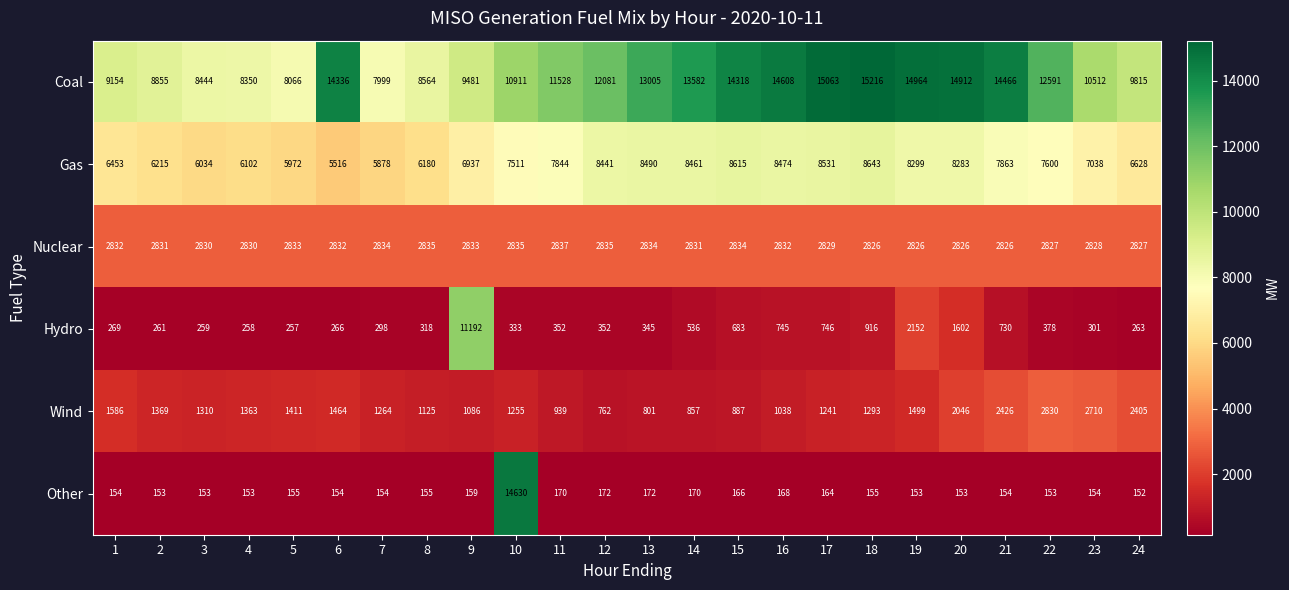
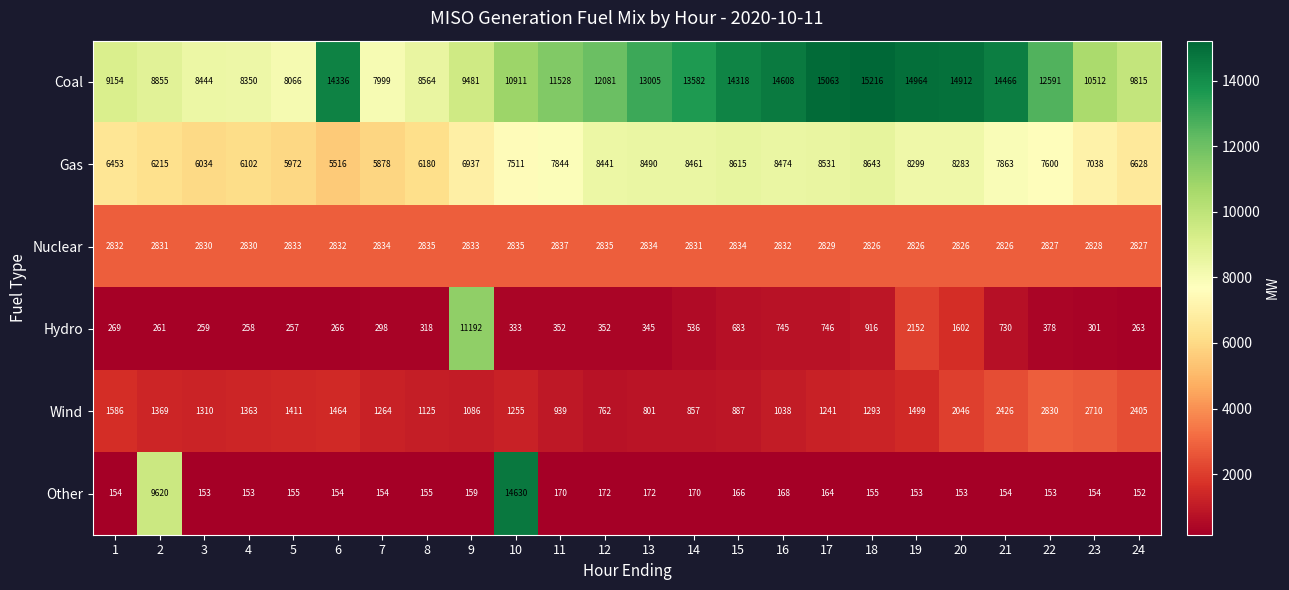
  {
    "Coal": {
      "1": 9154,
      "2": 8855,
      "3": 8444,
      "4": 8350,
      "5": 8066,
      "6": 14336,
      "7": 7999,
      "8": 8564,
      "9": 9481,
      "10": 10911,
      "11": 11528,
      "12": 12081,
      "13": 13005,
      "14": 13582,
      "15": 14318,
      "16": 14608,
      "17": 15063,
      "18": 15216,
      "19": 14964,
      "20": 14912,
      "21": 14466,
      "22": 12591,
      "23": 10512,
      "24": 9815
    },
    "Gas": {
      "1": 6453,
      "2": 6215,
      "3": 6034,
      "4": 6102,
      "5": 5972,
      "6": 5516,
      "7": 5878,
      "8": 6180,
      "9": 6937,
      "10": 7511,
      "11": 7844,
      "12": 8441,
      "13": 8490,
      "14": 8461,
      "15": 8615,
      "16": 8474,
      "17": 8531,
      "18": 8643,
      "19": 8299,
      "20": 8283,
      "21": 7863,
      "22": 7600,
      "23": 7038,
      "24": 6628
    },
    "Nuclear": {
      "1": 2832,
      "2": 2831,
      "3": 2830,
      "4": 2830,
      "5": 2833,
      "6": 2832,
      "7": 2834,
      "8": 2835,
      "9": 2833,
      "10": 2835,
      "11": 2837,
      "12": 2835,
      "13": 2834,
      "14": 2831,
      "15": 2834,
      "16": 2832,
      "17": 2829,
      "18": 2826,
      "19": 2826,
      "20": 2826,
      "21": 2826,
      "22": 2827,
      "23": 2828,
      "24": 2827
    },
    "Hydro": {
      "1": 269,
      "2": 261,
      "3": 259,
      "4": 258,
      "5": 257,
      "6": 266,
      "7": 298,
      "8": 318,
      "9": 11192,
      "10": 333,
      "11": 352,
      "12": 352,
      "13": 345,
      "14": 536,
      "15": 683,
      "16": 745,
      "17": 746,
      "18": 916,
      "19": 2152,
      "20": 1602,
      "21": 730,
      "22": 378,
      "23": 301,
      "24": 263
    },
    "Wind": {
      "1": 1586,
      "2": 1369,
      "3": 1310,
      "4": 1363,
      "5": 1411,
      "6": 1464,
      "7": 1264,
      "8": 1125,
      "9": 1086,
      "10": 1255,
      "11": 939,
      "12": 762,
      "13": 801,
      "14": 857,
      "15": 887,
      "16": 1038,
      "17": 1241,
      "18": 1293,
      "19": 1499,
      "20": 2046,
      "21": 2426,
      "22": 2830,
      "23": 2710,
      "24": 2405
    },
    "Other": {
      "1": 154,
-     "2": 153,
+     "2": 9620,
      "3": 153,
      "4": 153,
      "5": 155,
      "6": 154,
      "7": 154,
      "8": 155,
      "9": 159,
      "10": 14630,
      "11": 170,
      "12": 172,
      "13": 172,
      "14": 170,
      "15": 166,
      "16": 168,
      "17": 164,
      "18": 155,
      "19": 153,
      "20": 153,
      "21": 154,
      "22": 153,
      "23": 154,
      "24": 152
    }
  }
